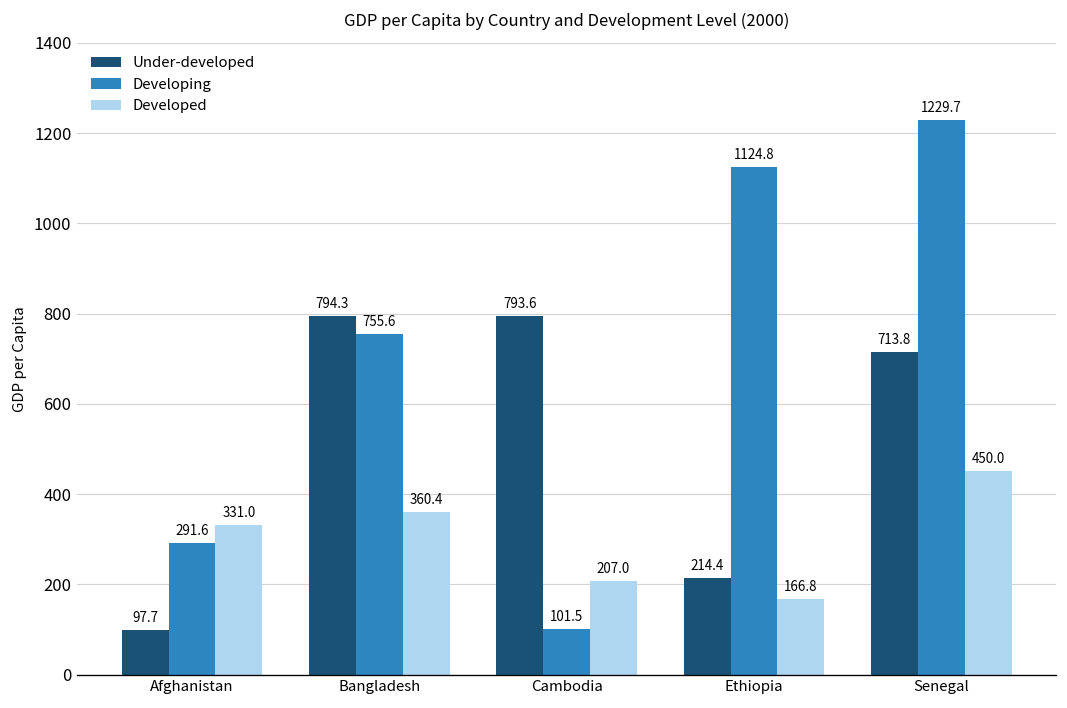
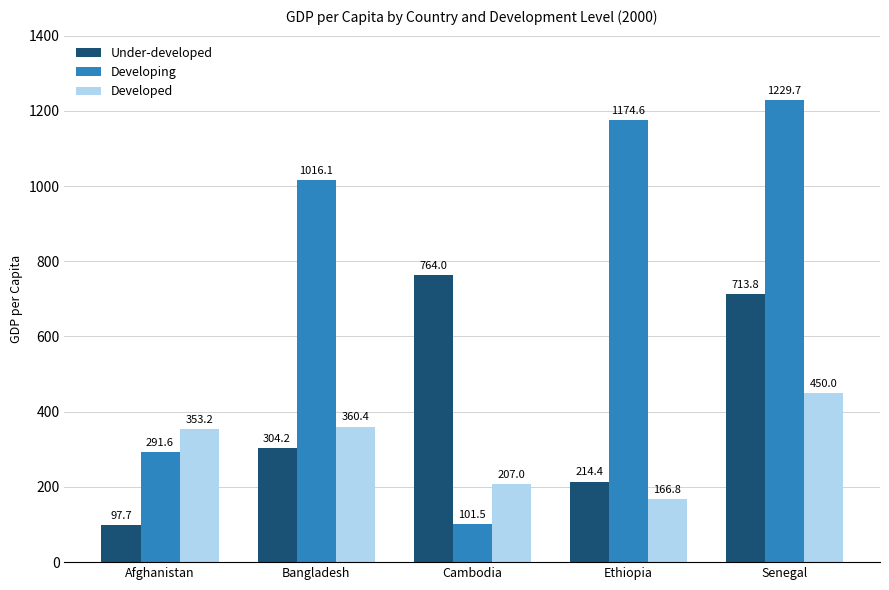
  {
    "Under-developed": {
      "Afghanistan": 97.7,
-     "Bangladesh": 794.3,
-     "Cambodia": 793.6,
+     "Bangladesh": 304.2,
+     "Cambodia": 764.0,
      "Ethiopia": 214.4,
      "Senegal": 713.8
    },
    "Developing": {
      "Afghanistan": 291.6,
-     "Bangladesh": 755.6,
+     "Bangladesh": 1016.1,
      "Cambodia": 101.5,
-     "Ethiopia": 1124.8,
+     "Ethiopia": 1174.6,
      "Senegal": 1229.7
    },
    "Developed": {
-     "Afghanistan": 331.0,
+     "Afghanistan": 353.2,
      "Bangladesh": 360.4,
      "Cambodia": 207.0,
      "Ethiopia": 166.8,
      "Senegal": 450.0
    }
  }
